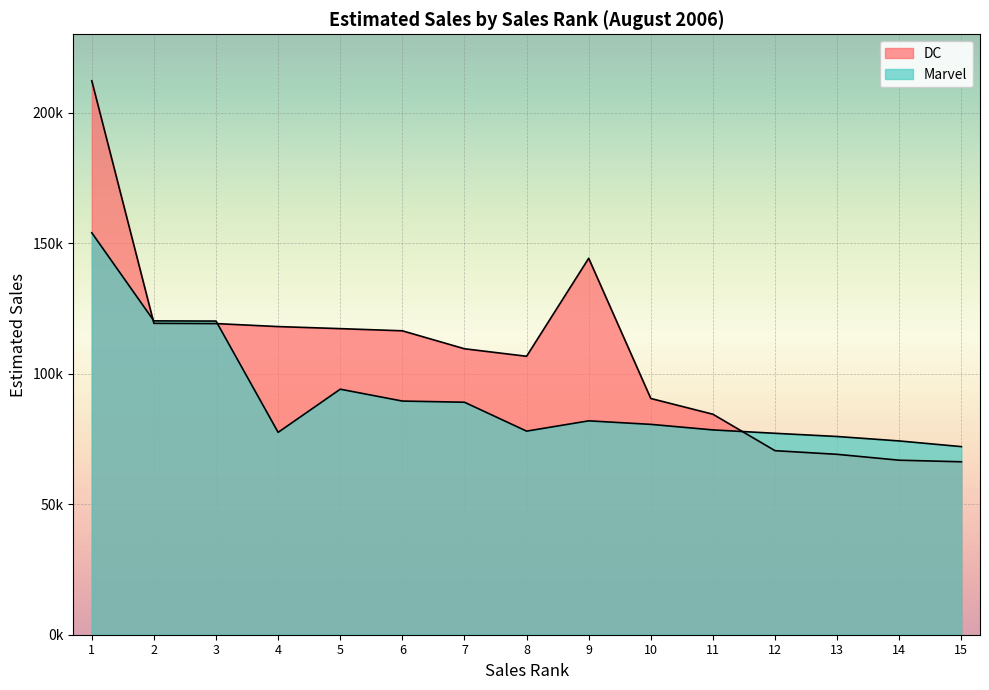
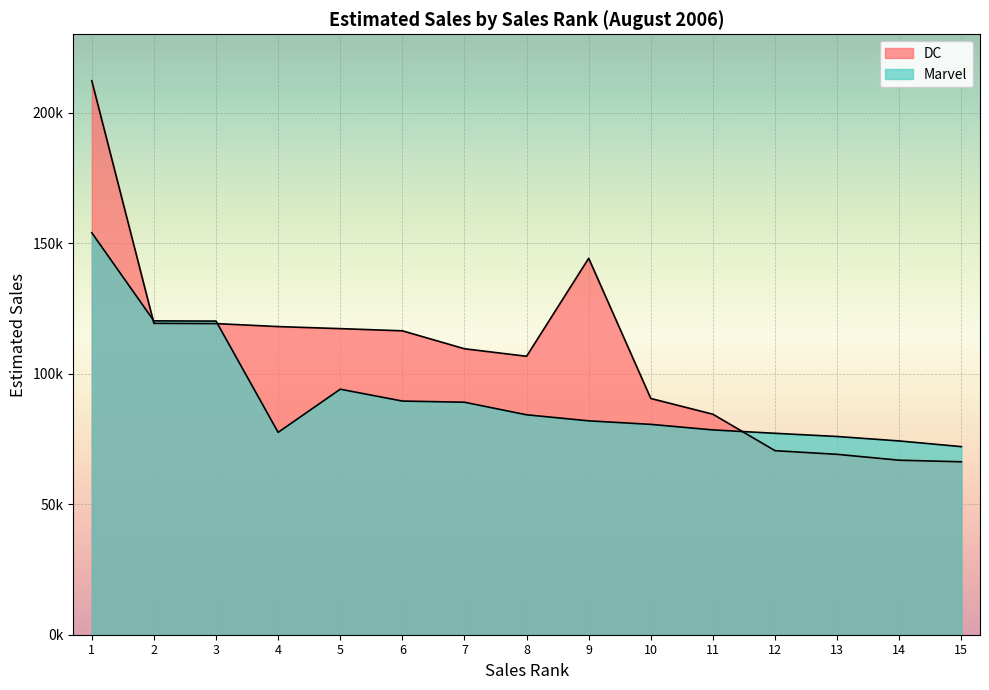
  {
    "DC": {
      "1": 212000,
      "4": 118000,
      "5": 117000,
      "6": 116000,
      "7": 110000,
      "8": 107000,
      "9": 144000,
      "10": 90000,
      "11": 84000,
      "12": 70000,
      "13": 69000,
      "14": 67000,
      "15": 66000
    },
    "Marvel": {
      "1": 154000,
      "4": 78000,
      "5": 94000,
      "6": 90000,
      "7": 89000,
-     "8": 78000,
+     "8": 84000,
      "9": 82000,
      "10": 81000,
      "11": 78000,
      "12": 77000,
      "13": 76000,
      "14": 74000,
      "15": 72000
    }
  }
